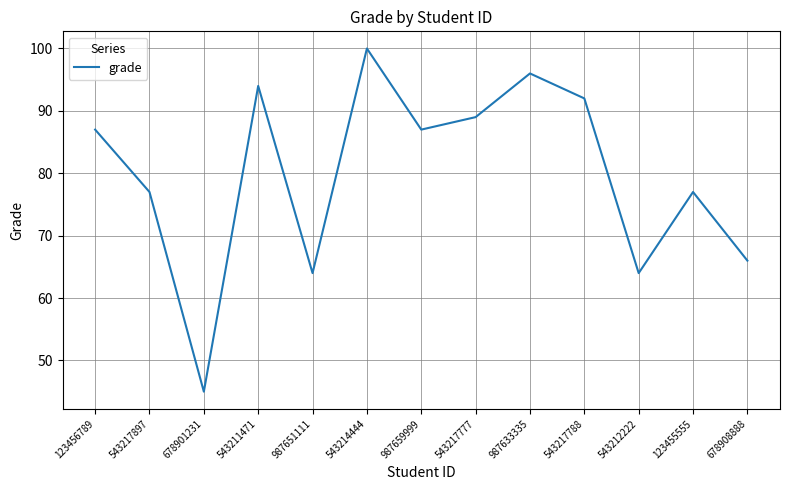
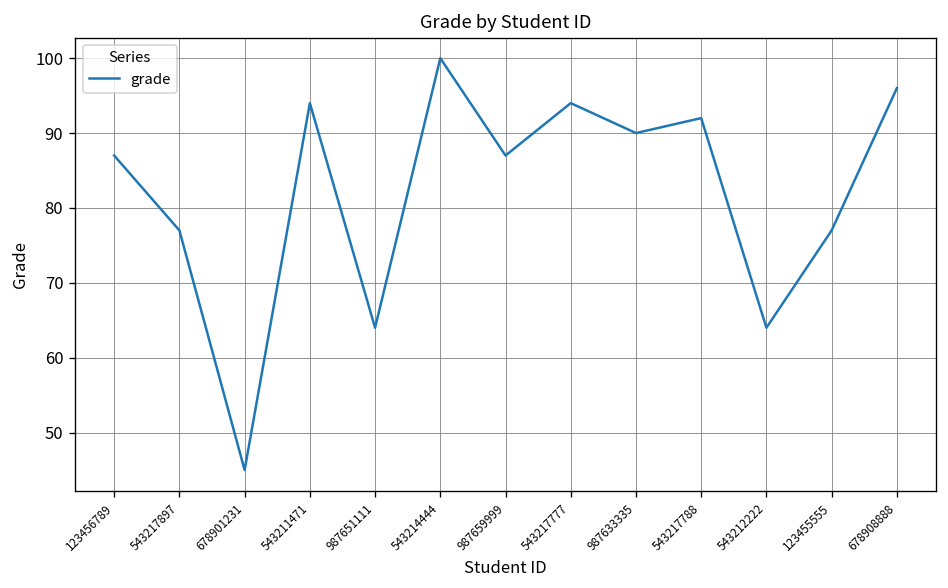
  {
    "123456789": 87,
    "543217897": 77,
    "678901231": 45,
    "543211471": 94,
    "987651111": 64,
    "543214444": 100,
    "987659999": 87,
-   "543217777": 89,
-   "987633335": 96,
+   "543217777": 94,
+   "987633335": 90,
    "543217788": 92,
    "543212222": 64,
    "123455555": 77,
-   "678908888": 66
+   "678908888": 96
  }
